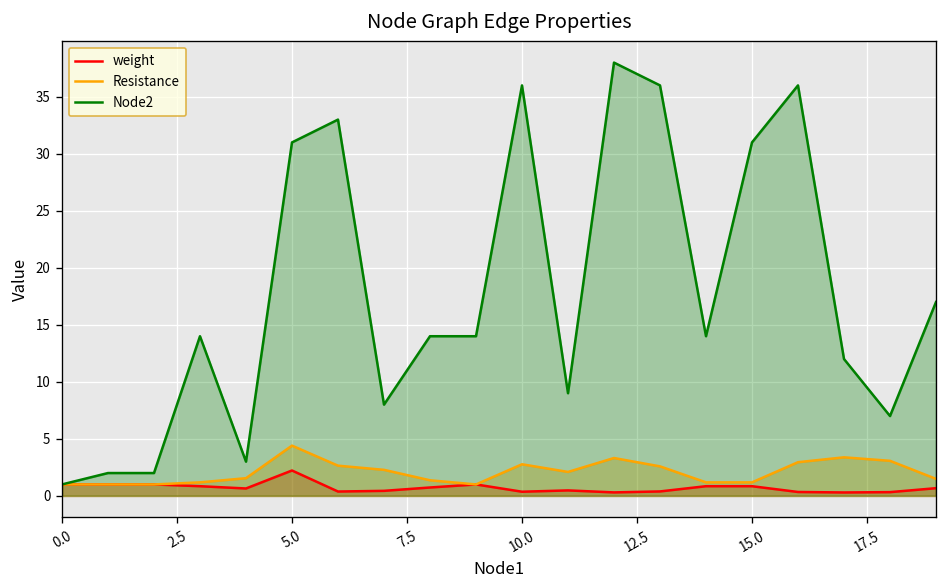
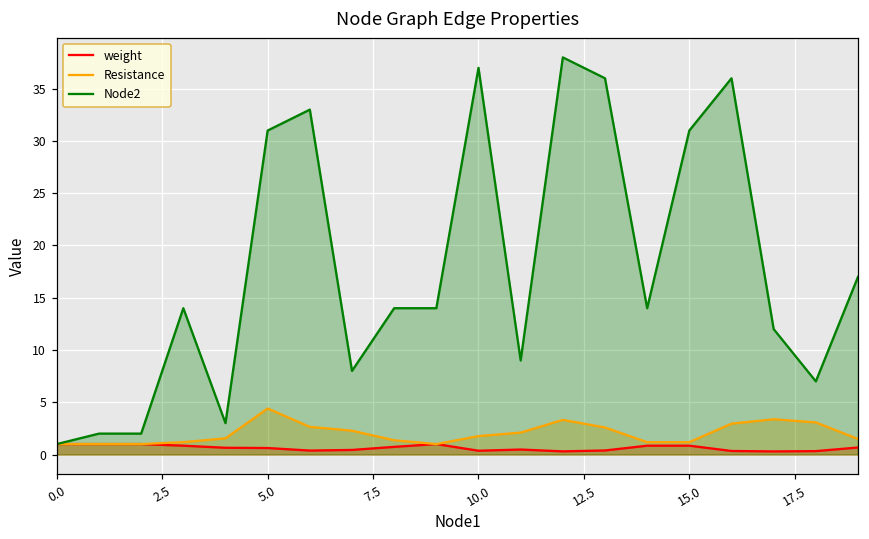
  {
    "weight": {
-     "5.0": 2,
+     "5.0": 1,
      "10.0": 0,
      "15.0": 1
    },
    "Resistance": {
      "5.0": 4,
-     "10.0": 3,
+     "10.0": 2,
      "15.0": 1
    },
    "Node2": {
      "5.0": 31,
-     "10.0": 36,
+     "10.0": 37,
      "15.0": 31
    }
  }
